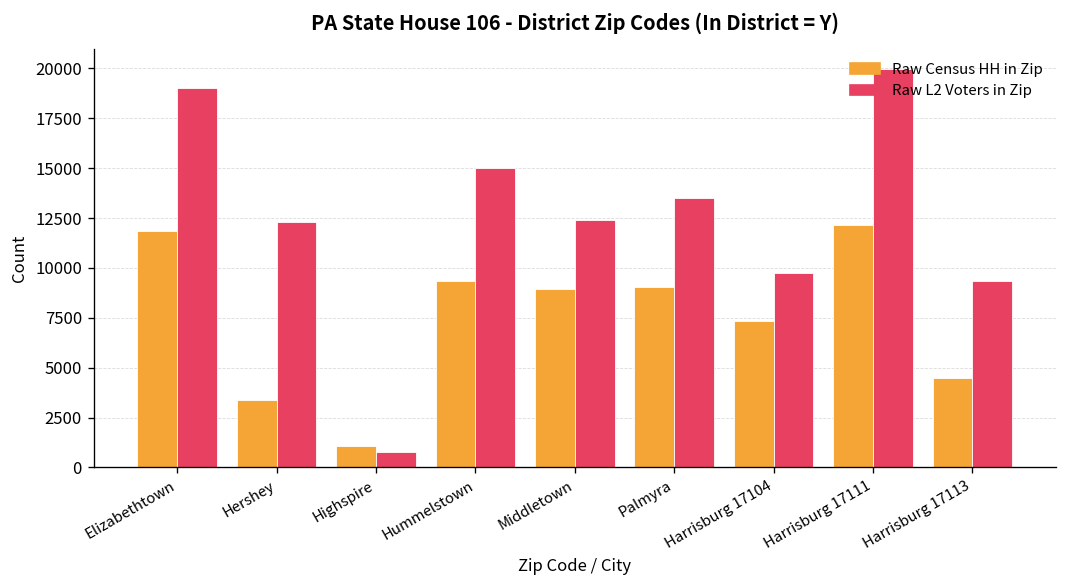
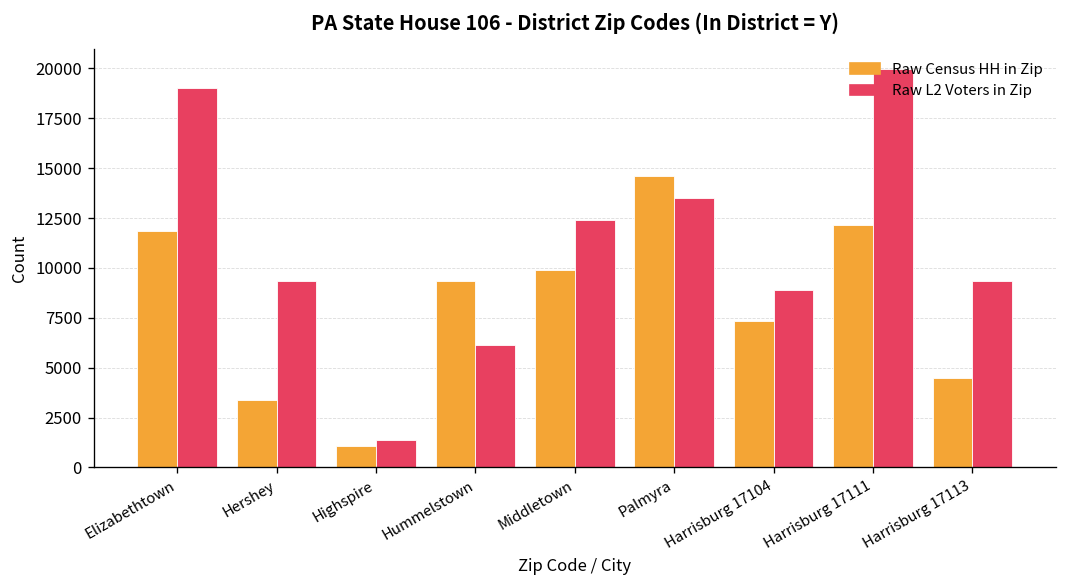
  {
    "Raw Census HH in Zip": {
      "Elizabethtown": 11900,
      "Hershey": 3400,
      "Highspire": 1100,
      "Hummelstown": 9300,
-     "Middletown": 8900,
-     "Palmyra": 9000,
+     "Middletown": 9900,
+     "Palmyra": 14600,
      "Harrisburg 17104": 7300,
      "Harrisburg 17111": 12200,
      "Harrisburg 17113": 4500
    },
    "Raw L2 Voters in Zip": {
      "Elizabethtown": 19000,
-     "Hershey": 12300,
-     "Highspire": 800,
-     "Hummelstown": 15000,
+     "Hershey": 9300,
+     "Highspire": 1400,
+     "Hummelstown": 6100,
      "Middletown": 12400,
      "Palmyra": 13500,
-     "Harrisburg 17104": 9700,
+     "Harrisburg 17104": 8900,
      "Harrisburg 17111": 20000,
      "Harrisburg 17113": 9400
    }
  }
